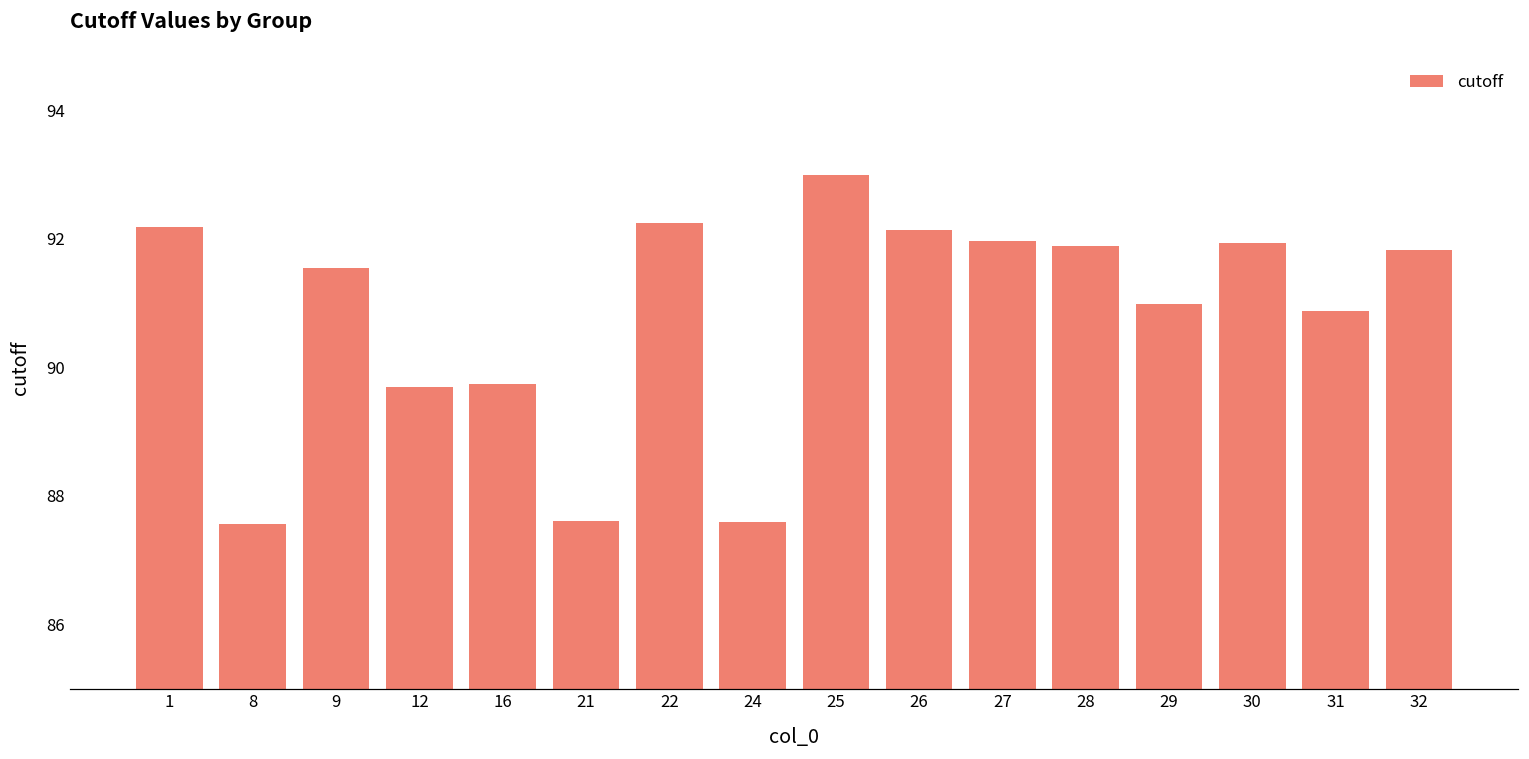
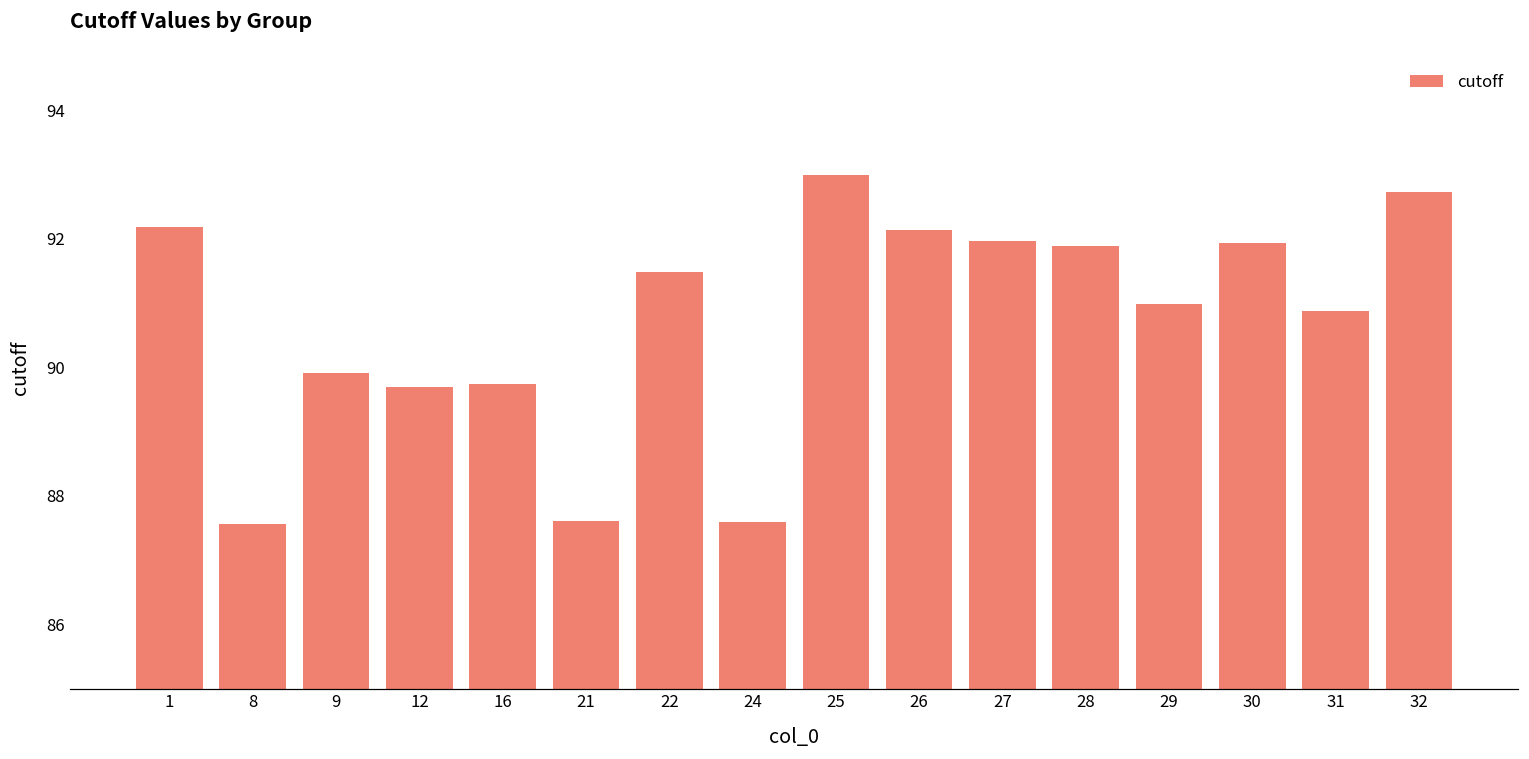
  {
    "1": 92.2,
    "8": 87.6,
-   "9": 91.5,
+   "9": 89.9,
    "12": 89.7,
    "16": 89.7,
    "21": 87.6,
-   "22": 92.2,
+   "22": 91.5,
    "24": 87.6,
    "25": 93.0,
    "26": 92.1,
    "27": 92.0,
    "28": 91.9,
    "29": 91.0,
    "30": 91.9,
    "31": 90.9,
-   "32": 91.8
+   "32": 92.7
  }
